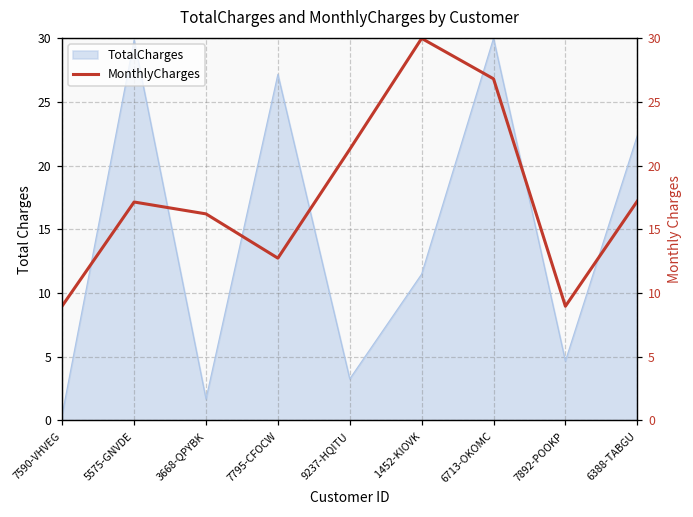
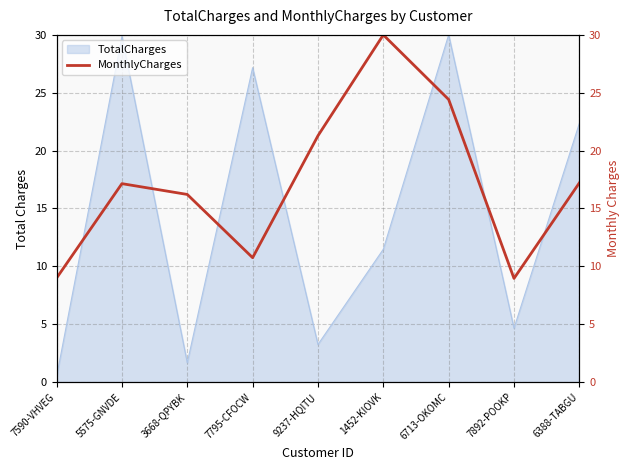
  {
    "TotalCharges": {
      "7590-VHVEG": 0.5,
      "5575-GNVDE": 29.9,
      "3668-QPYBK": 1.7,
      "7795-CFOCW": 27.2,
      "9237-HQITU": 3.2,
      "1452-KIOVK": 11.5,
      "6713-OKOMC": 30.0,
      "7892-POOKP": 4.6,
      "6388-TABGU": 22.4
    },
    "MonthlyCharges": {
      "7590-VHVEG": 9.0,
      "5575-GNVDE": 17.1,
      "3668-QPYBK": 16.2,
-     "7795-CFOCW": 12.7,
+     "7795-CFOCW": 10.7,
      "9237-HQITU": 21.3,
      "1452-KIOVK": 30.0,
-     "6713-OKOMC": 26.8,
+     "6713-OKOMC": 24.4,
      "7892-POOKP": 9.0,
      "6388-TABGU": 17.2
    }
  }
